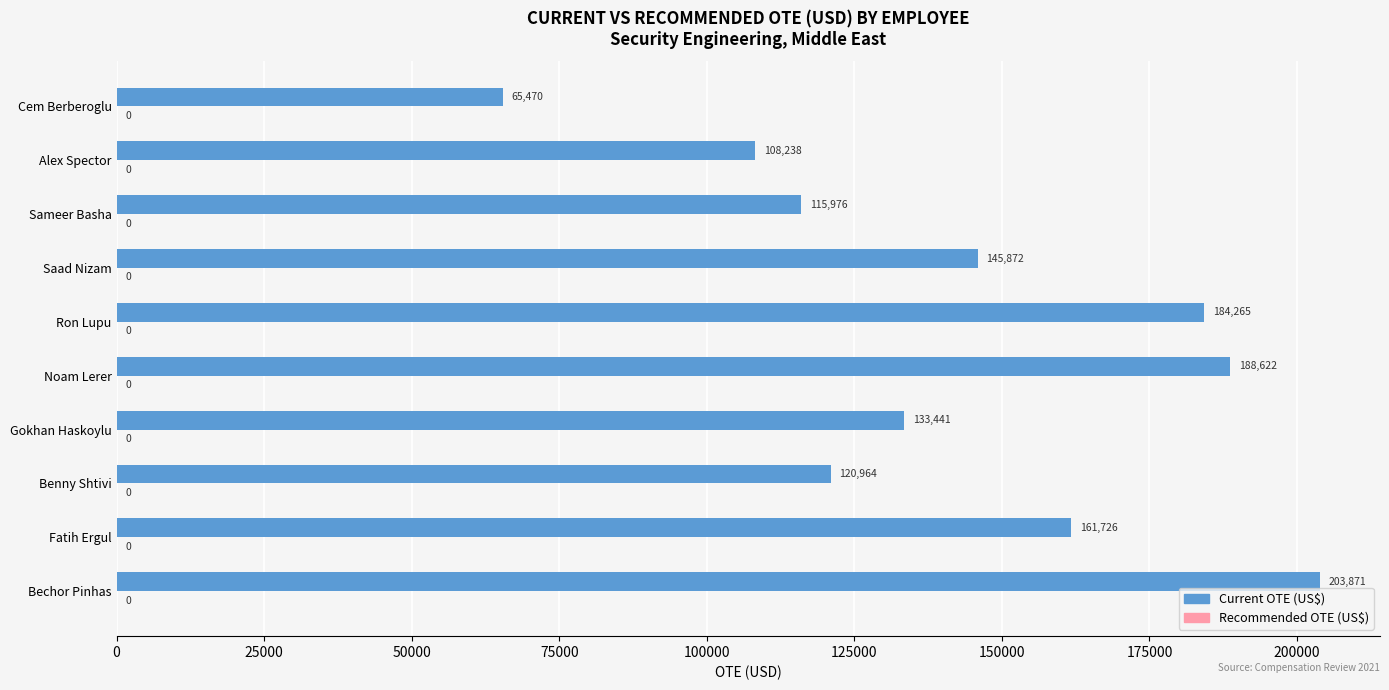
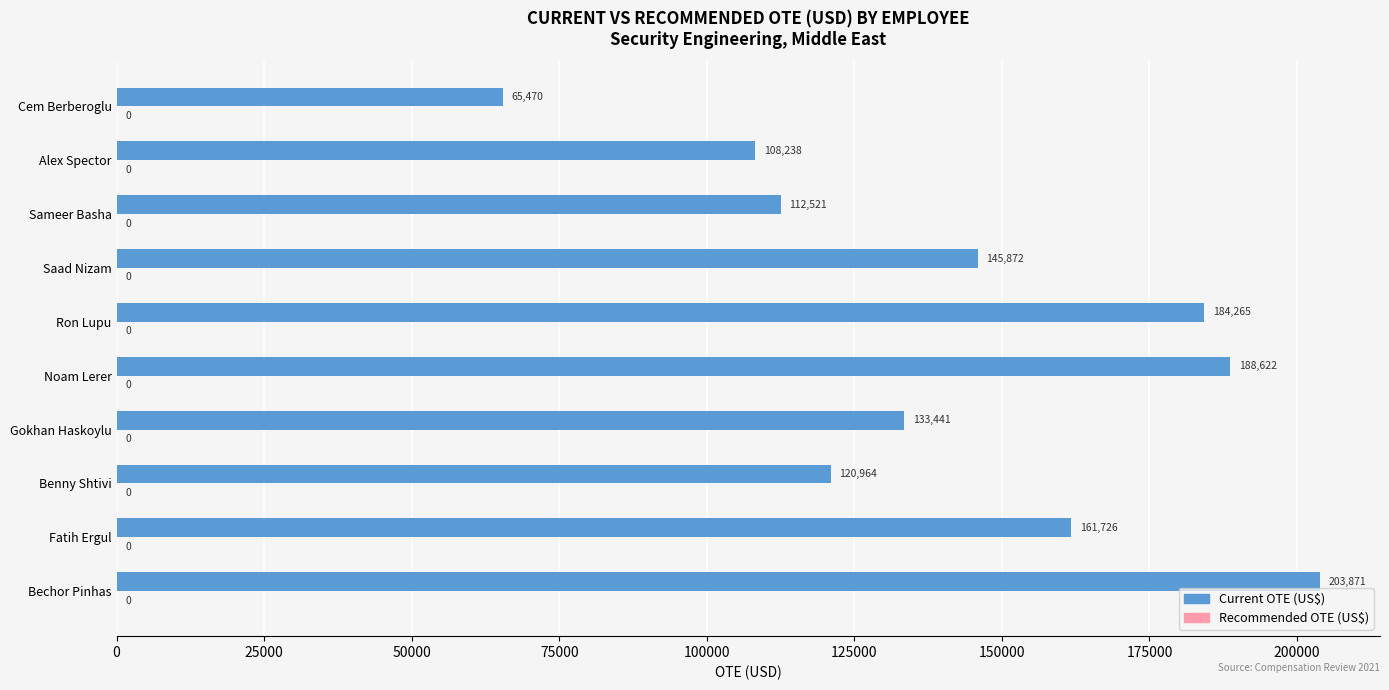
  {
    "Current OTE (US$)": {
      "Cem Berberoglu": "65,470",
      "Alex Spector": "108,238",
-     "Sameer Basha": "115,976",
+     "Sameer Basha": "112,521",
      "Saad Nizam": "145,872",
      "Ron Lupu": "184,265",
      "Noam Lerer": "188,622",
      "Gokhan Haskoylu": "133,441",
      "Benny Shtivi": "120,964",
      "Fatih Ergul": "161,726",
      "Bechor Pinhas": "203,871"
    },
    "Recommended OTE (US$)": {
      "Cem Berberoglu": "0",
      "Alex Spector": "0",
      "Sameer Basha": "0",
      "Saad Nizam": "0",
      "Ron Lupu": "0",
      "Noam Lerer": "0",
      "Gokhan Haskoylu": "0",
      "Benny Shtivi": "0",
      "Fatih Ergul": "0",
      "Bechor Pinhas": "0"
    }
  }
